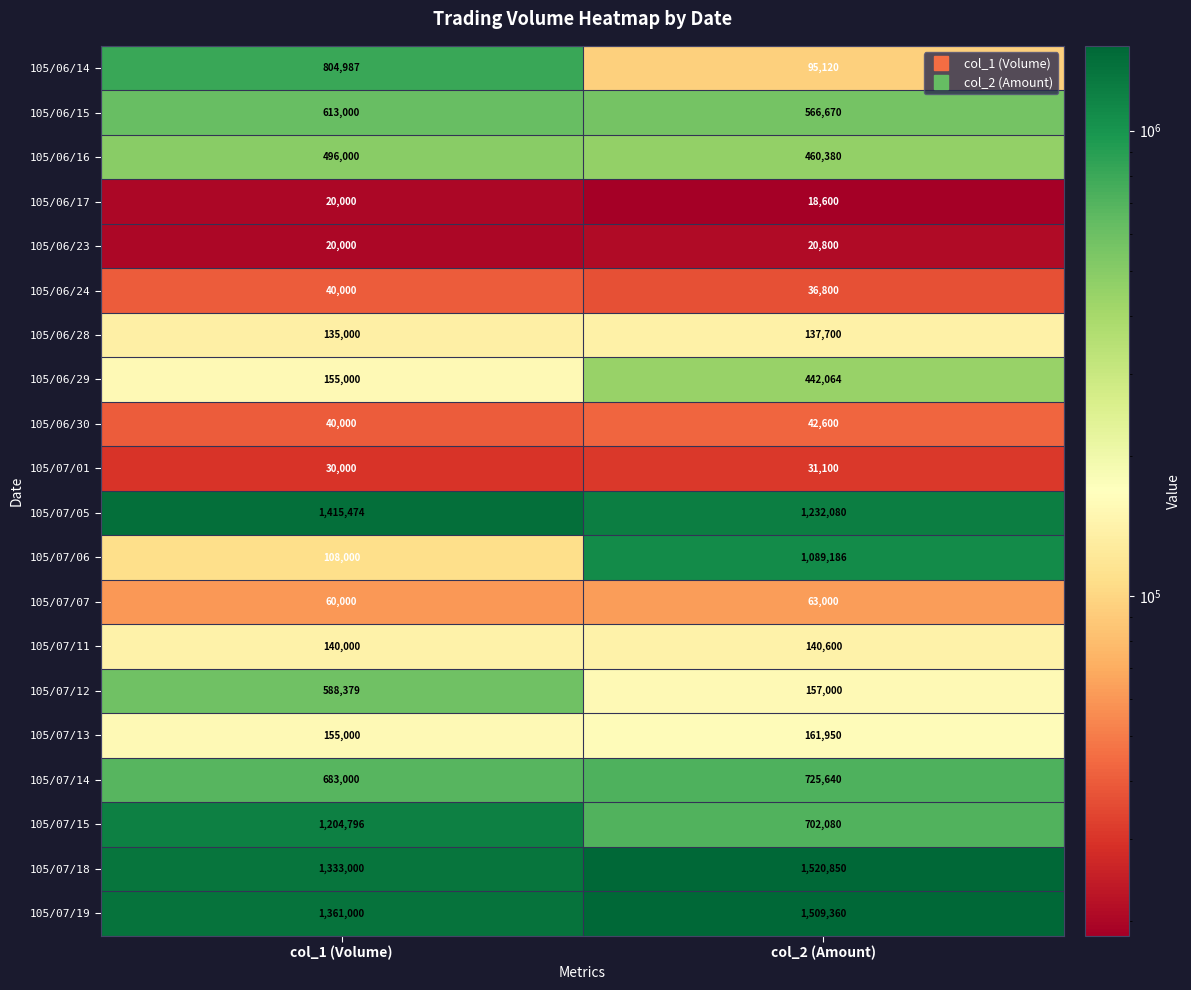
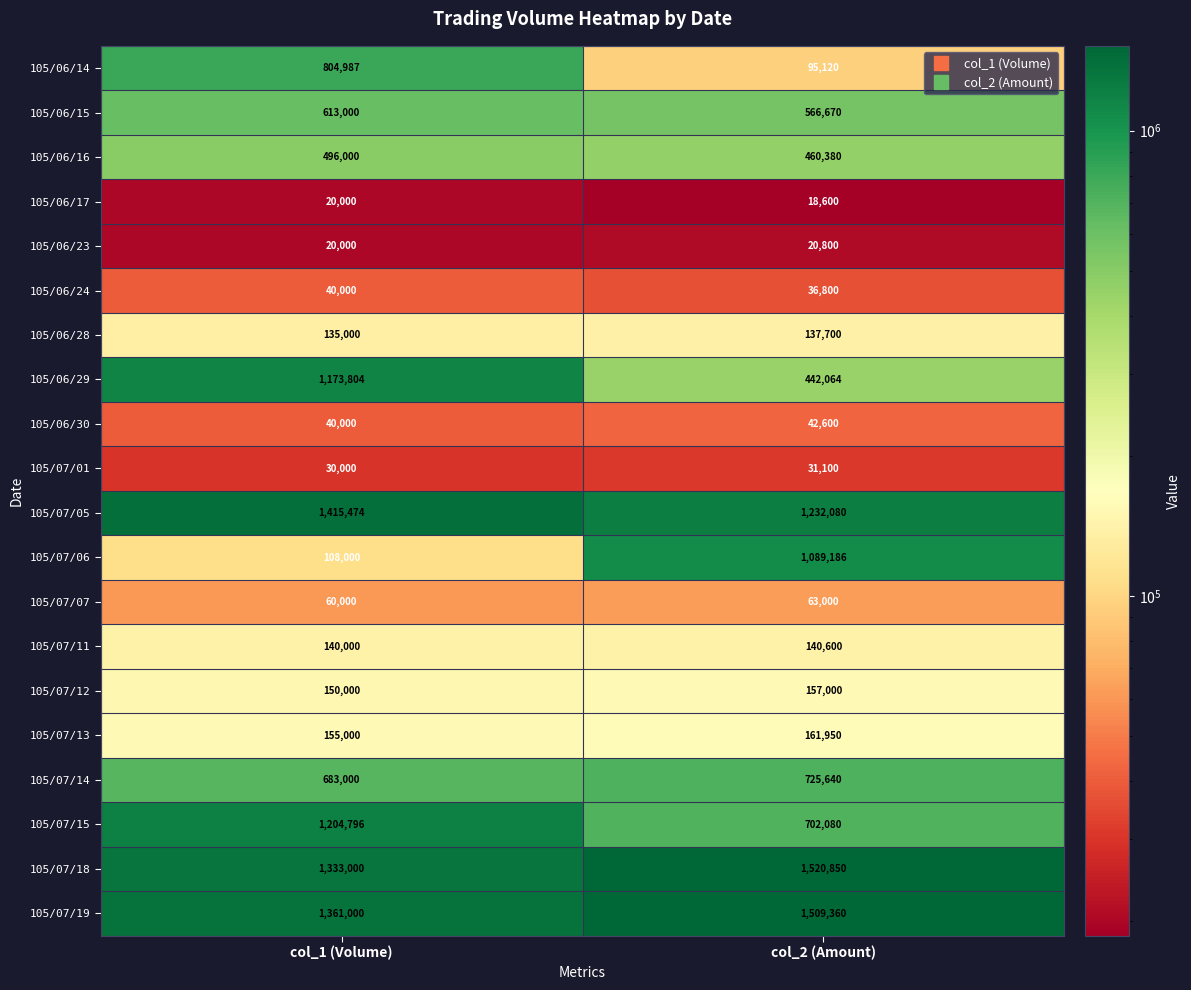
  {
    "105/06/14": {
      "col_1 (Volume)": "804,987",
      "col_2 (Amount)": "95,120"
    },
    "105/06/15": {
      "col_1 (Volume)": "613,000",
      "col_2 (Amount)": "566,670"
    },
    "105/06/16": {
      "col_1 (Volume)": "496,000",
      "col_2 (Amount)": "460,380"
    },
    "105/06/17": {
      "col_1 (Volume)": "20,000",
      "col_2 (Amount)": "18,600"
    },
    "105/06/23": {
      "col_1 (Volume)": "20,000",
      "col_2 (Amount)": "20,800"
    },
    "105/06/24": {
      "col_1 (Volume)": "40,000",
      "col_2 (Amount)": "36,800"
    },
    "105/06/28": {
      "col_1 (Volume)": "135,000",
      "col_2 (Amount)": "137,700"
    },
    "105/06/29": {
-     "col_1 (Volume)": "155,000",
+     "col_1 (Volume)": "1,173,804",
      "col_2 (Amount)": "442,064"
    },
    "105/06/30": {
      "col_1 (Volume)": "40,000",
      "col_2 (Amount)": "42,600"
    },
    "105/07/01": {
      "col_1 (Volume)": "30,000",
      "col_2 (Amount)": "31,100"
    },
    "105/07/05": {
      "col_1 (Volume)": "1,415,474",
      "col_2 (Amount)": "1,232,080"
    },
    "105/07/06": {
      "col_1 (Volume)": "108,000",
      "col_2 (Amount)": "1,089,186"
    },
    "105/07/07": {
      "col_1 (Volume)": "60,000",
      "col_2 (Amount)": "63,000"
    },
    "105/07/11": {
      "col_1 (Volume)": "140,000",
      "col_2 (Amount)": "140,600"
    },
    "105/07/12": {
-     "col_1 (Volume)": "588,379",
+     "col_1 (Volume)": "150,000",
      "col_2 (Amount)": "157,000"
    },
    "105/07/13": {
      "col_1 (Volume)": "155,000",
      "col_2 (Amount)": "161,950"
    },
    "105/07/14": {
      "col_1 (Volume)": "683,000",
      "col_2 (Amount)": "725,640"
    },
    "105/07/15": {
      "col_1 (Volume)": "1,204,796",
      "col_2 (Amount)": "702,080"
    },
    "105/07/18": {
      "col_1 (Volume)": "1,333,000",
      "col_2 (Amount)": "1,520,850"
    },
    "105/07/19": {
      "col_1 (Volume)": "1,361,000",
      "col_2 (Amount)": "1,509,360"
    }
  }
